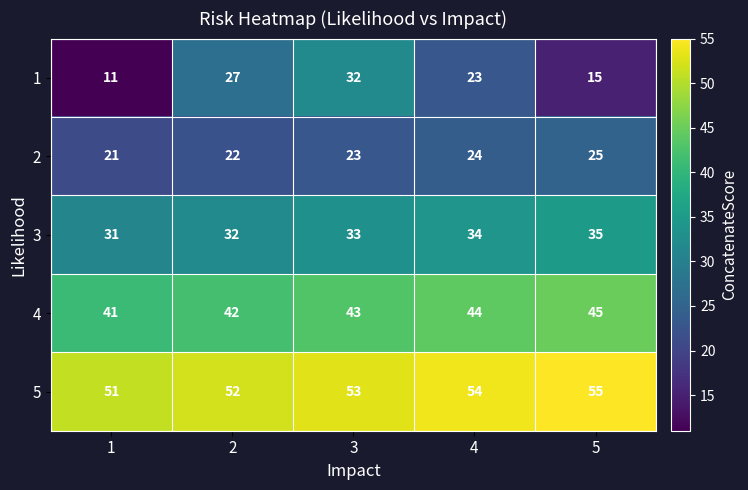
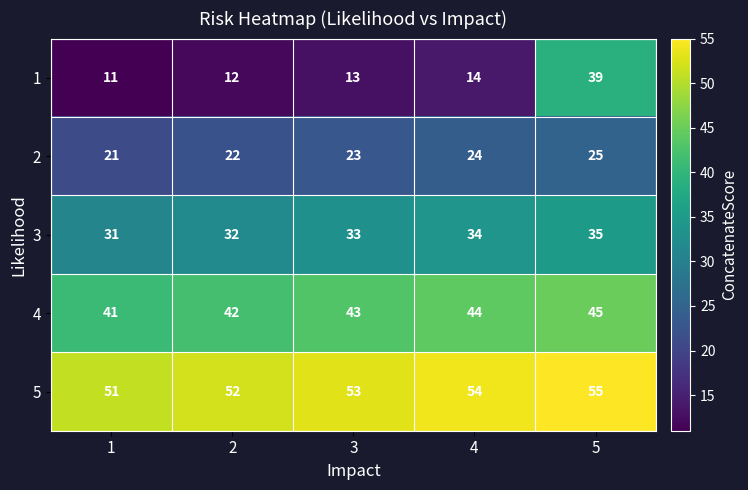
  {
    "1": {
      "1": 11,
-     "2": 27,
-     "3": 32,
-     "4": 23,
-     "5": 15
+     "2": 12,
+     "3": 13,
+     "4": 14,
+     "5": 39
    },
    "2": {
      "1": 21,
      "2": 22,
      "3": 23,
      "4": 24,
      "5": 25
    },
    "3": {
      "1": 31,
      "2": 32,
      "3": 33,
      "4": 34,
      "5": 35
    },
    "4": {
      "1": 41,
      "2": 42,
      "3": 43,
      "4": 44,
      "5": 45
    },
    "5": {
      "1": 51,
      "2": 52,
      "3": 53,
      "4": 54,
      "5": 55
    }
  }
